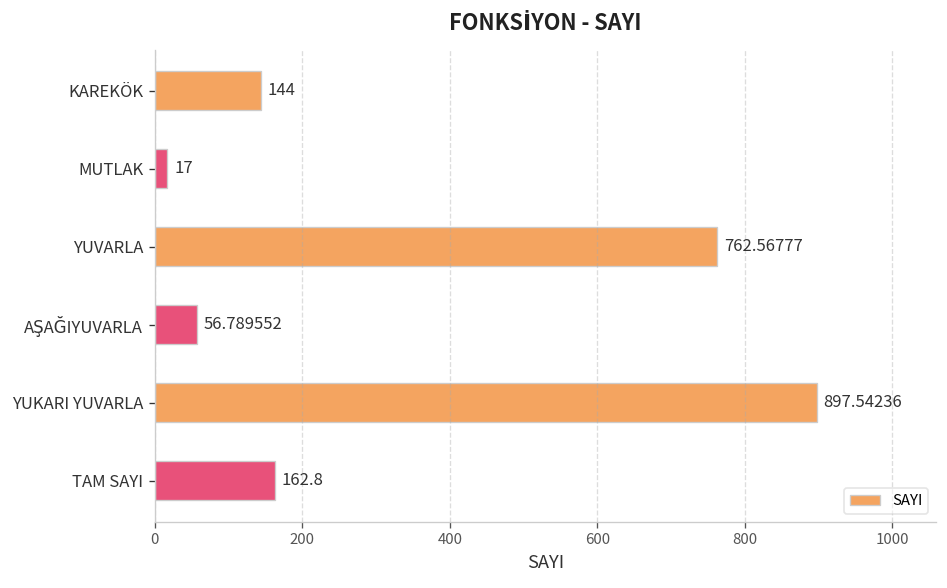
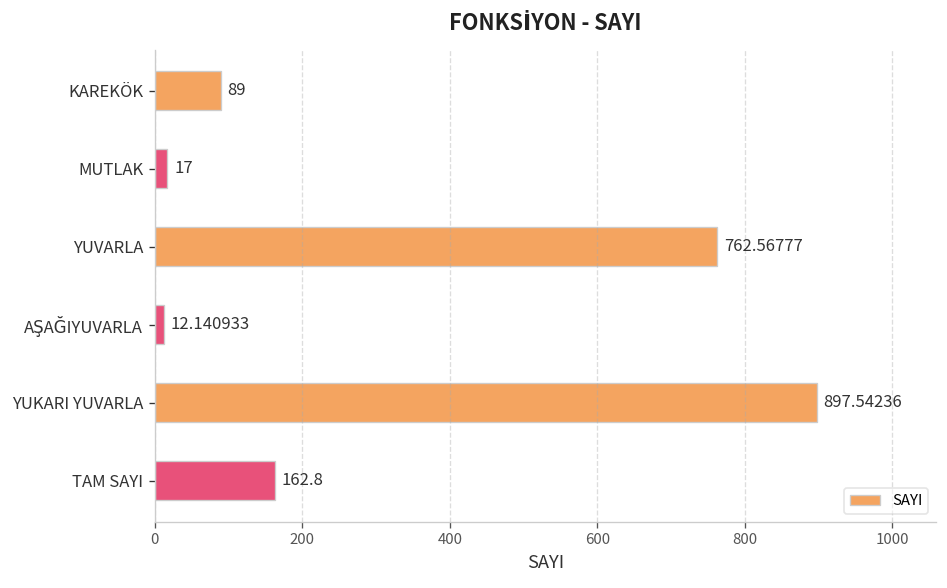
  {
-   "KAREKÖK": 144,
+   "KAREKÖK": 89,
    "MUTLAK": 17,
    "YUVARLA": 762.56777,
-   "AŞAĞIYUVARLA": 56.789552,
+   "AŞAĞIYUVARLA": 12.140933,
    "YUKARI YUVARLA": 897.54236,
    "TAM SAYI": 162.8
  }
